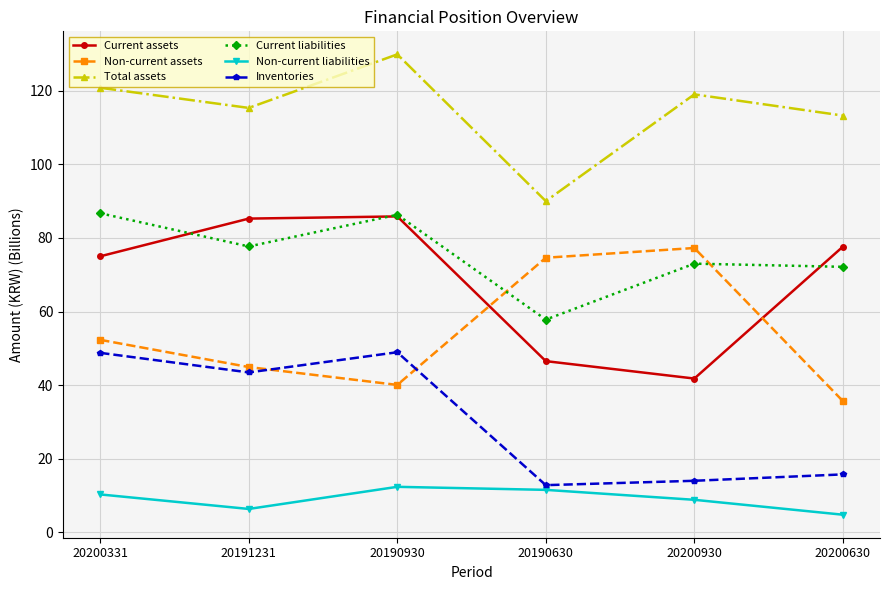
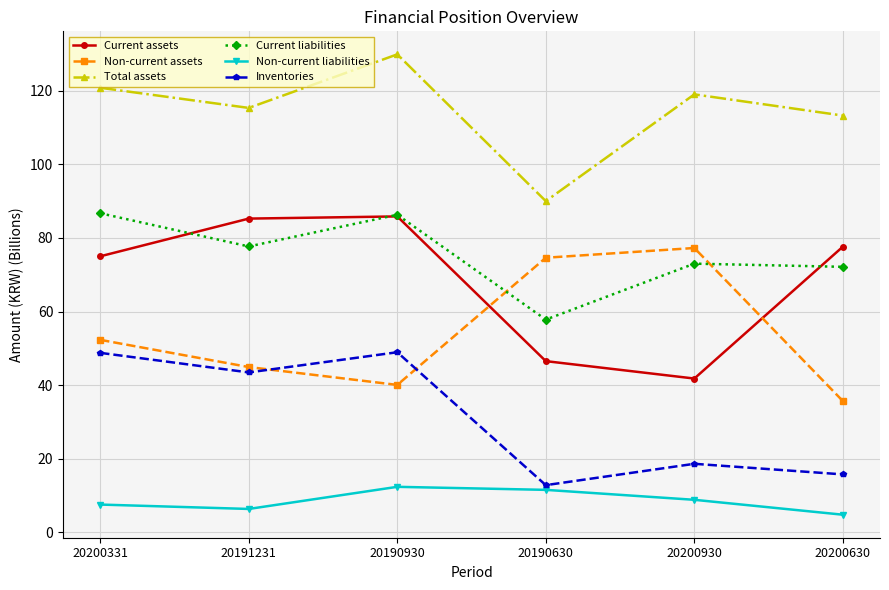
  {
    "Current assets": {
      "20200331": 75,
      "20191231": 85,
      "20190630": 47,
      "20200930": 42,
      "20200630": 78
    },
    "Non-current assets": {
      "20200331": 52,
      "20191231": 45,
      "20190930": 40,
      "20190630": 75,
      "20200930": 77,
      "20200630": 36
    },
    "Total assets": {
      "20200331": 121,
      "20191231": 115,
      "20190930": 130,
      "20190630": 90,
      "20200930": 119,
      "20200630": 113
    },
    "Current liabilities": {
      "20200331": 87,
      "20191231": 78,
      "20190630": 58,
      "20200930": 73,
      "20200630": 72
    },
    "Non-current liabilities": {
-     "20200331": 10,
+     "20200331": 8,
      "20191231": 6,
      "20190930": 12,
      "20190630": 12,
      "20200930": 9,
      "20200630": 5
    },
    "Inventories": {
      "20200331": 49,
      "20191231": 43,
      "20190930": 49,
      "20190630": 13,
-     "20200930": 14,
+     "20200930": 19,
      "20200630": 16
    }
  }
